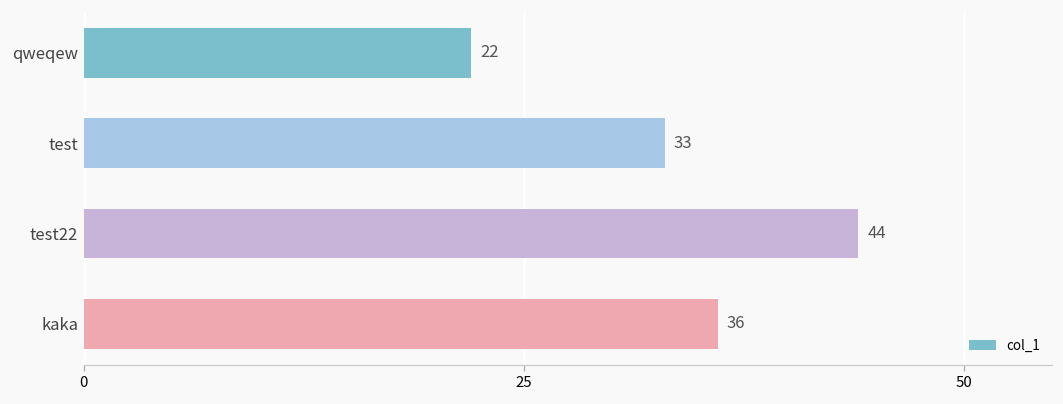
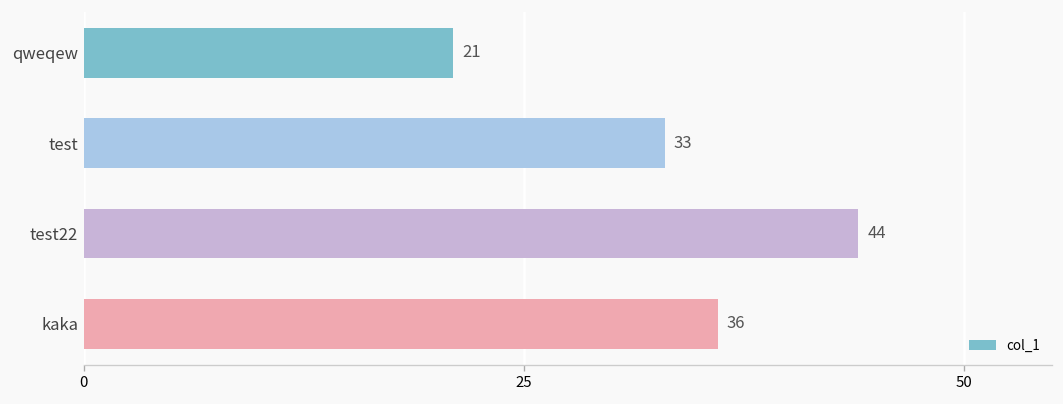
  {
-   "qweqew": 22,
+   "qweqew": 21,
    "test": 33,
    "test22": 44,
    "kaka": 36
  }
